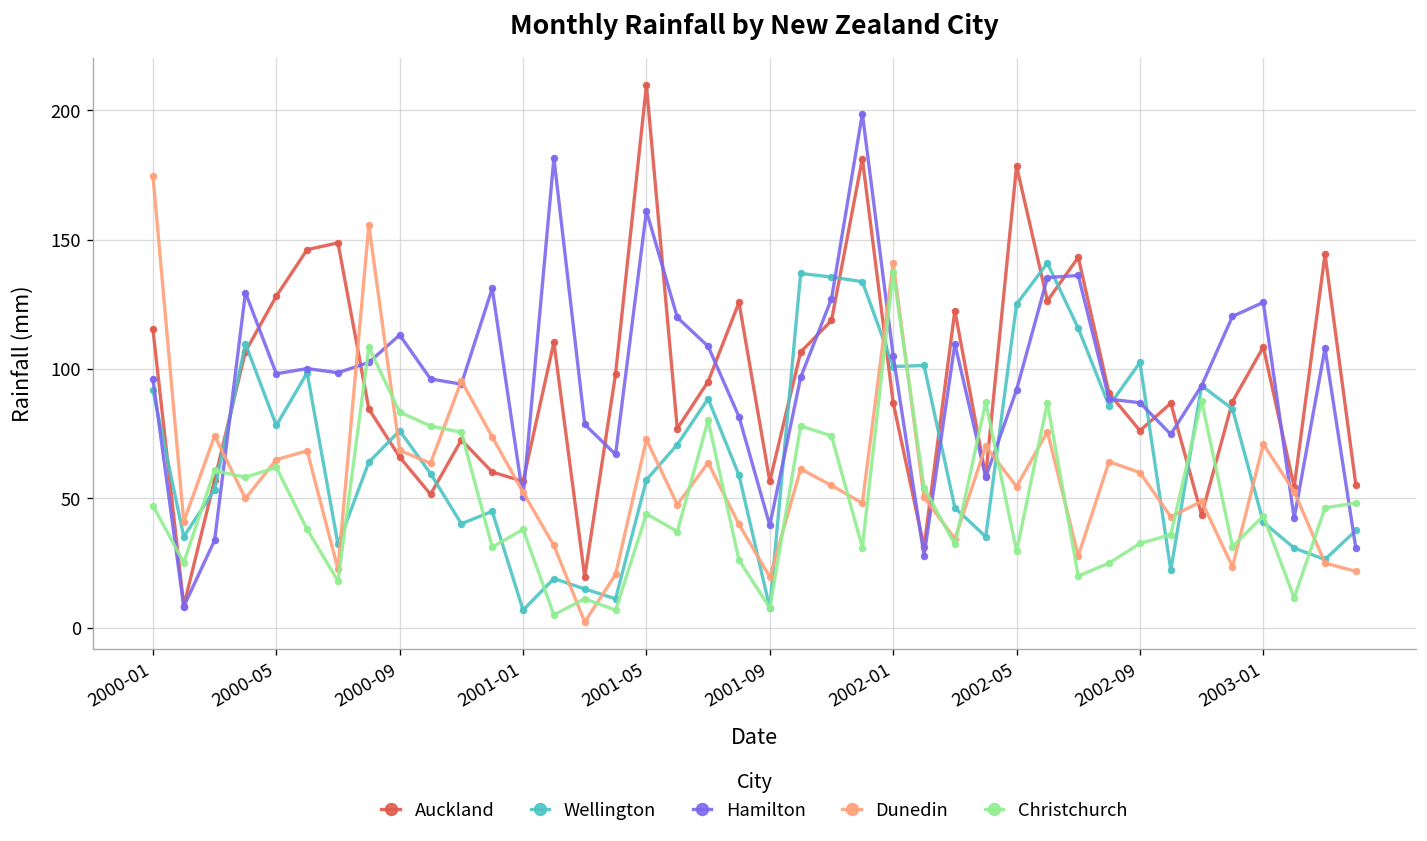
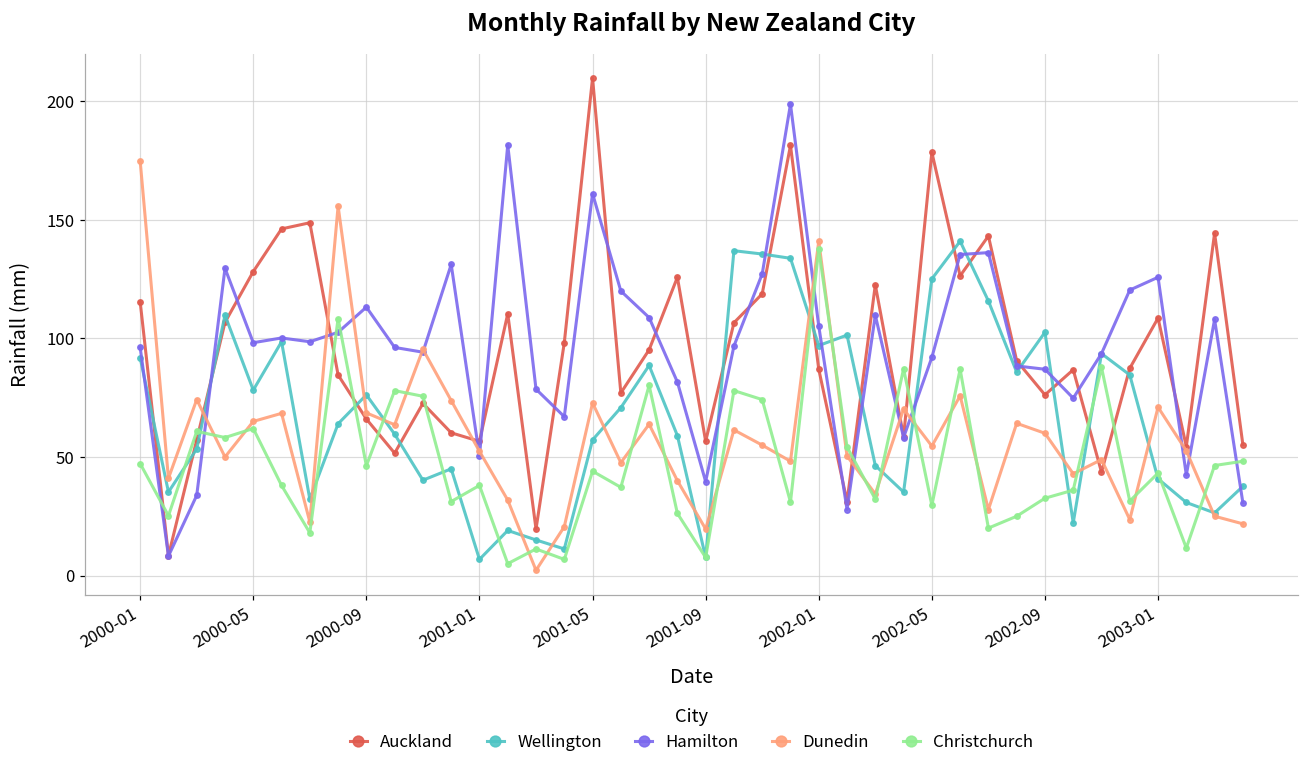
  {
    "Auckland": {
      "2000-01": 115,
      "2000-05": 128,
      "2000-09": 66,
      "2001-01": 57,
      "2001-05": 210,
      "2001-09": 57,
      "2002-01": 87,
      "2002-05": 179,
      "2002-09": 76,
      "2003-01": 109
    },
    "Wellington": {
      "2000-01": 92,
      "2000-05": 78,
      "2000-09": 76,
      "2001-01": 7,
      "2001-05": 57,
-     "2002-01": 101,
+     "2002-01": 97,
      "2002-05": 125,
      "2002-09": 103,
      "2003-01": 41
    },
    "Hamilton": {
      "2000-01": 96,
      "2000-05": 98,
      "2000-09": 113,
      "2001-01": 50,
      "2001-05": 161,
      "2001-09": 40,
      "2002-01": 105,
      "2002-05": 92,
      "2002-09": 87,
      "2003-01": 126
    },
    "Dunedin": {
      "2000-01": 175,
      "2000-05": 65,
      "2000-09": 69,
      "2001-01": 52,
      "2001-05": 73,
      "2001-09": 20,
      "2002-01": 141,
      "2002-05": 55,
      "2002-09": 60,
      "2003-01": 71
    },
    "Christchurch": {
      "2000-01": 47,
      "2000-05": 62,
-     "2000-09": 83,
+     "2000-09": 46,
      "2001-01": 38,
      "2001-05": 44,
      "2002-01": 138,
      "2002-05": 30,
      "2002-09": 33,
      "2003-01": 43
    }
  }
